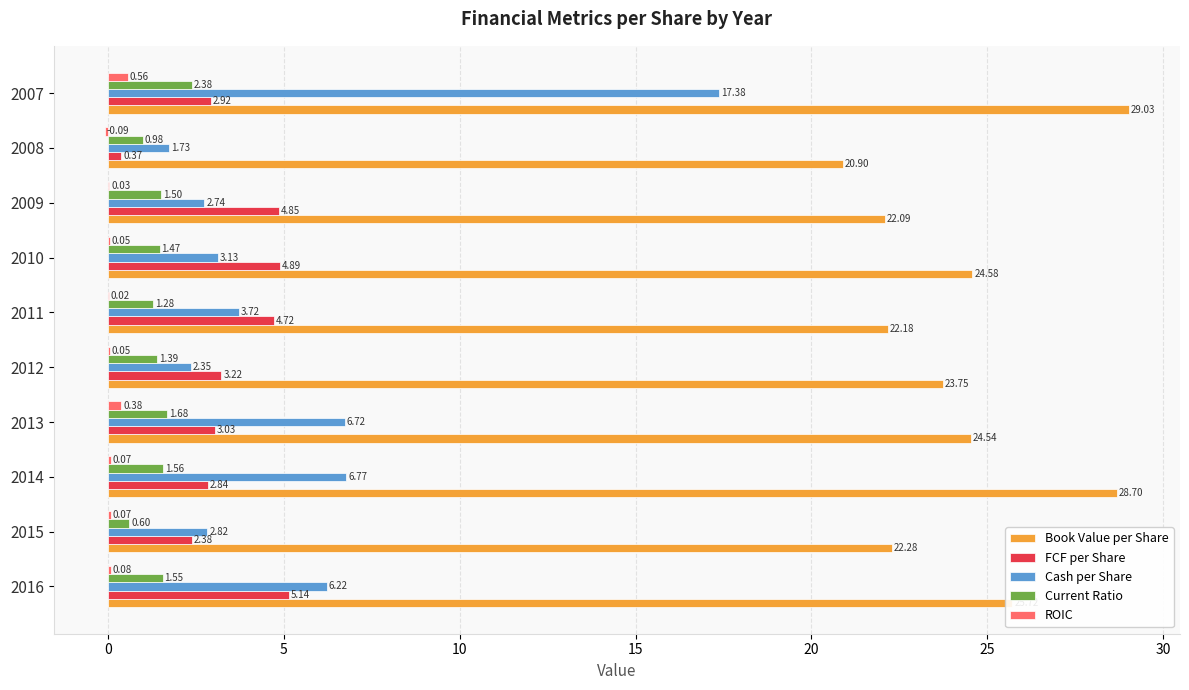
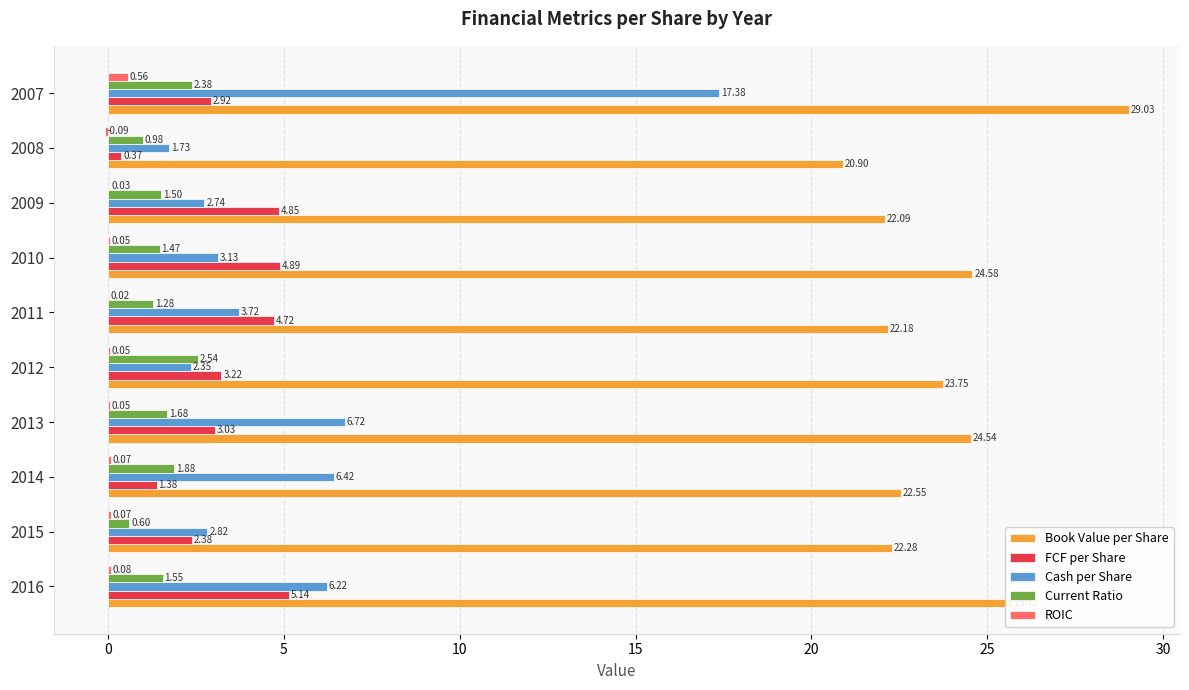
  {
    "Book Value per Share": {
      "2007": 29.03,
      "2008": 20.90,
      "2009": 22.09,
      "2010": 24.58,
      "2011": 22.18,
      "2012": 23.75,
      "2013": 24.54,
-     "2014": 28.70,
+     "2014": 22.55,
      "2015": 22.28
    },
    "FCF per Share": {
      "2007": 2.92,
      "2008": 0.37,
      "2009": 4.85,
      "2010": 4.89,
      "2011": 4.72,
      "2012": 3.22,
      "2013": 3.03,
-     "2014": 2.84,
+     "2014": 1.38,
      "2015": 2.38,
      "2016": 5.14
    },
    "Cash per Share": {
      "2007": 17.38,
      "2008": 1.73,
      "2009": 2.74,
      "2010": 3.13,
      "2011": 3.72,
      "2012": 2.35,
      "2013": 6.72,
-     "2014": 6.77,
+     "2014": 6.42,
      "2015": 2.82,
      "2016": 6.22
    },
    "Current Ratio": {
      "2007": 2.38,
      "2008": 0.98,
      "2009": 1.50,
      "2010": 1.47,
      "2011": 1.28,
-     "2012": 1.39,
+     "2012": 2.54,
      "2013": 1.68,
-     "2014": 1.56,
+     "2014": 1.88,
      "2015": 0.60,
      "2016": 1.55
    },
    "ROIC": {
      "2007": 0.56,
      "2008": -0.09,
      "2009": 0.03,
      "2010": 0.05,
      "2011": 0.02,
      "2012": 0.05,
-     "2013": 0.38,
+     "2013": 0.05,
      "2014": 0.07,
      "2015": 0.07,
      "2016": 0.08
    }
  }
